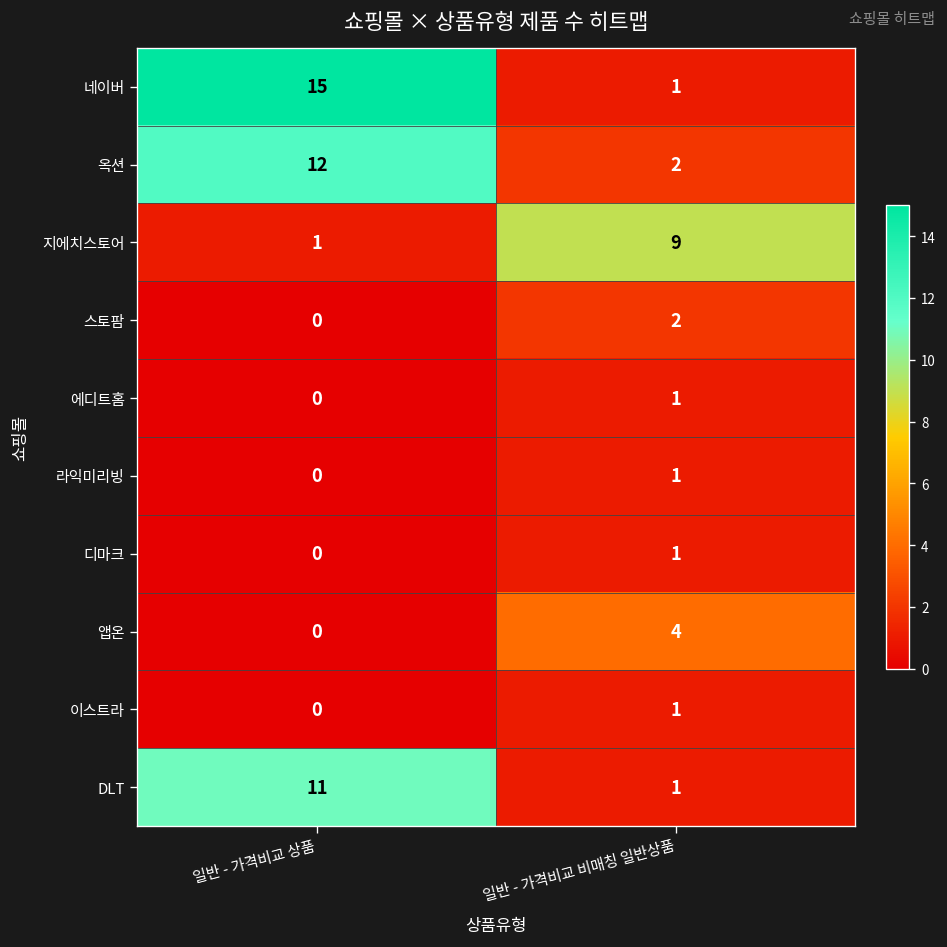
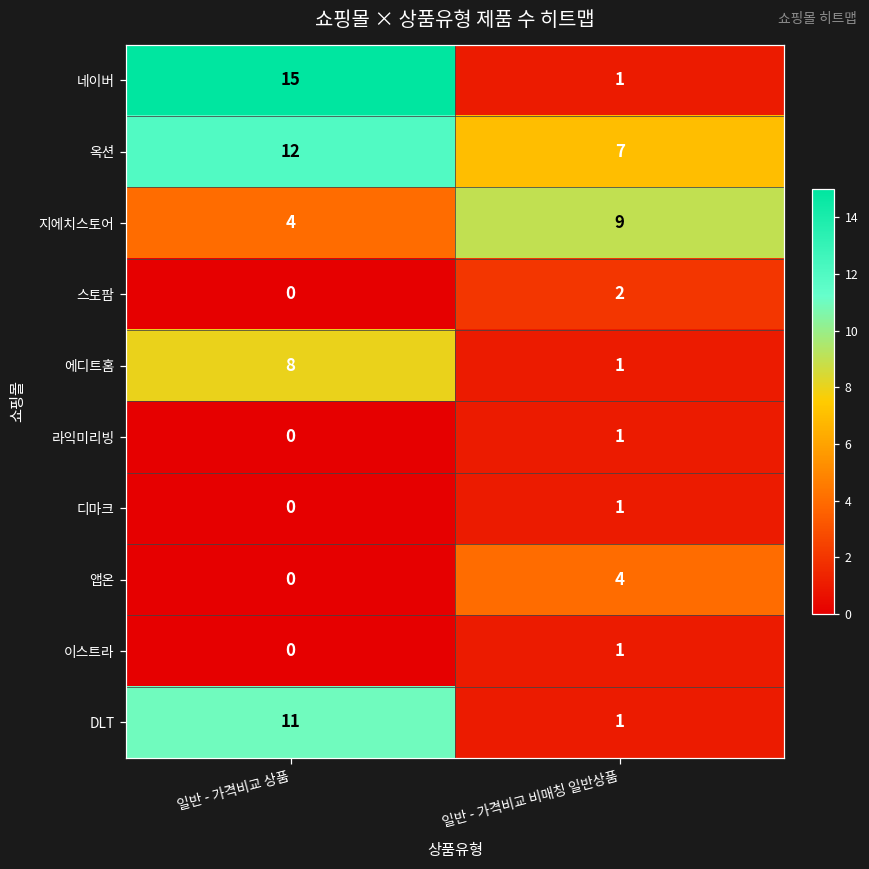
  {
    "네이버": {
      "일반 - 가격비교 상품": 15,
      "일반 - 가격비교 비매칭 일반상품": 1
    },
    "옥션": {
      "일반 - 가격비교 상품": 12,
-     "일반 - 가격비교 비매칭 일반상품": 2
+     "일반 - 가격비교 비매칭 일반상품": 7
    },
    "지에치스토어": {
-     "일반 - 가격비교 상품": 1,
+     "일반 - 가격비교 상품": 4,
      "일반 - 가격비교 비매칭 일반상품": 9
    },
    "스토팜": {
      "일반 - 가격비교 상품": 0,
      "일반 - 가격비교 비매칭 일반상품": 2
    },
    "에디트홈": {
-     "일반 - 가격비교 상품": 0,
+     "일반 - 가격비교 상품": 8,
      "일반 - 가격비교 비매칭 일반상품": 1
    },
    "라익미리빙": {
      "일반 - 가격비교 상품": 0,
      "일반 - 가격비교 비매칭 일반상품": 1
    },
    "디마크": {
      "일반 - 가격비교 상품": 0,
      "일반 - 가격비교 비매칭 일반상품": 1
    },
    "앱온": {
      "일반 - 가격비교 상품": 0,
      "일반 - 가격비교 비매칭 일반상품": 4
    },
    "이스트라": {
      "일반 - 가격비교 상품": 0,
      "일반 - 가격비교 비매칭 일반상품": 1
    },
    "DLT": {
      "일반 - 가격비교 상품": 11,
      "일반 - 가격비교 비매칭 일반상품": 1
    }
  }
